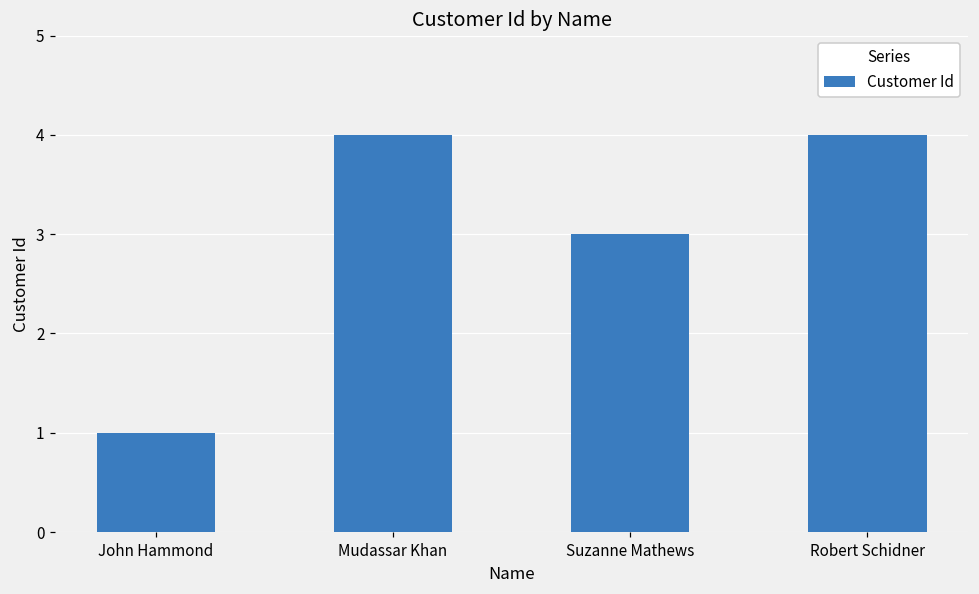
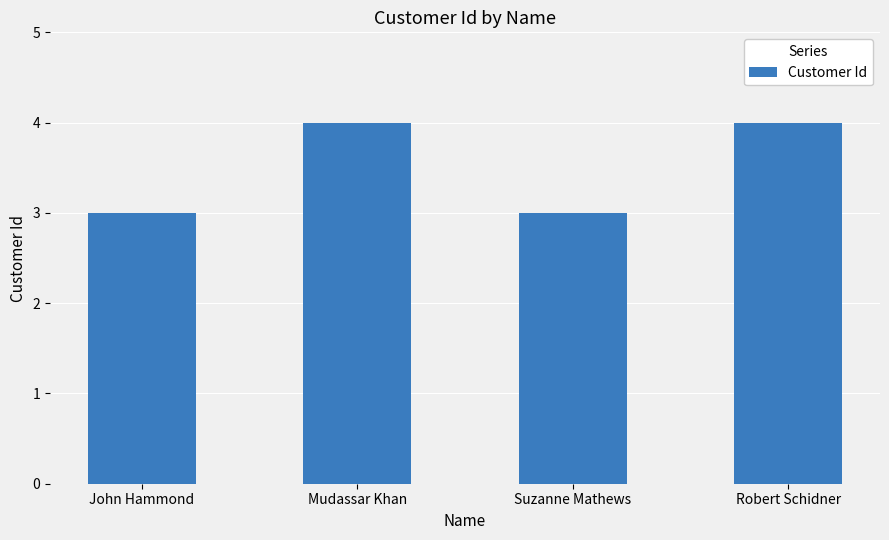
  {
-   "John Hammond": 1,
+   "John Hammond": 3,
    "Mudassar Khan": 4,
    "Suzanne Mathews": 3,
    "Robert Schidner": 4
  }
